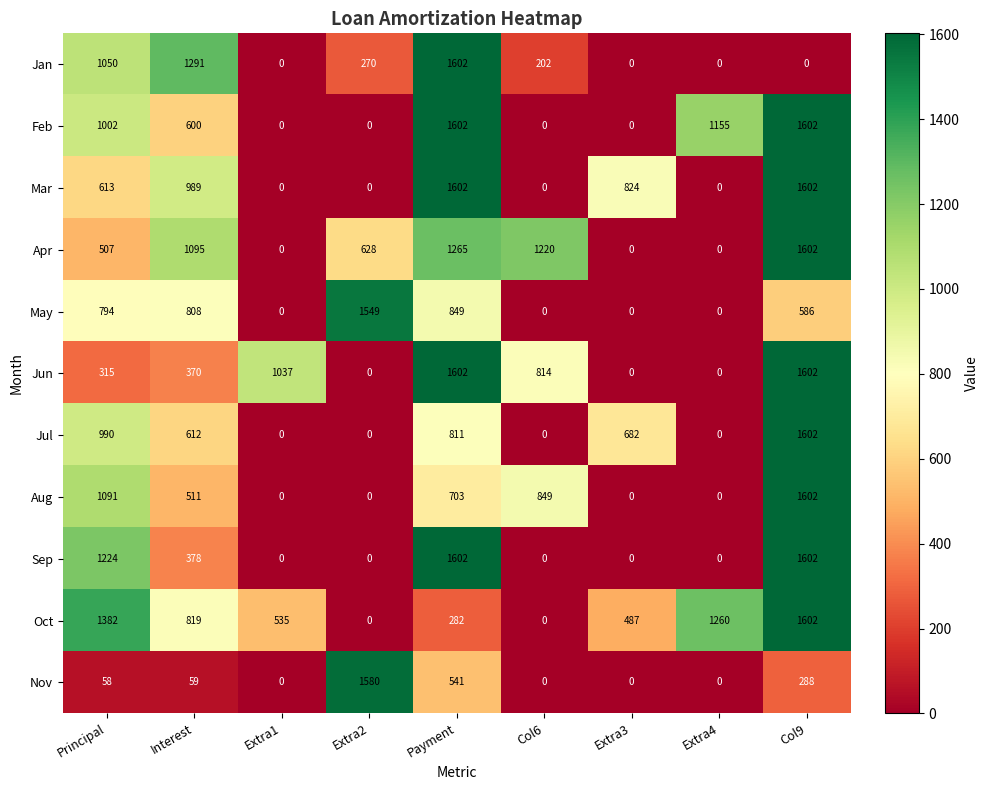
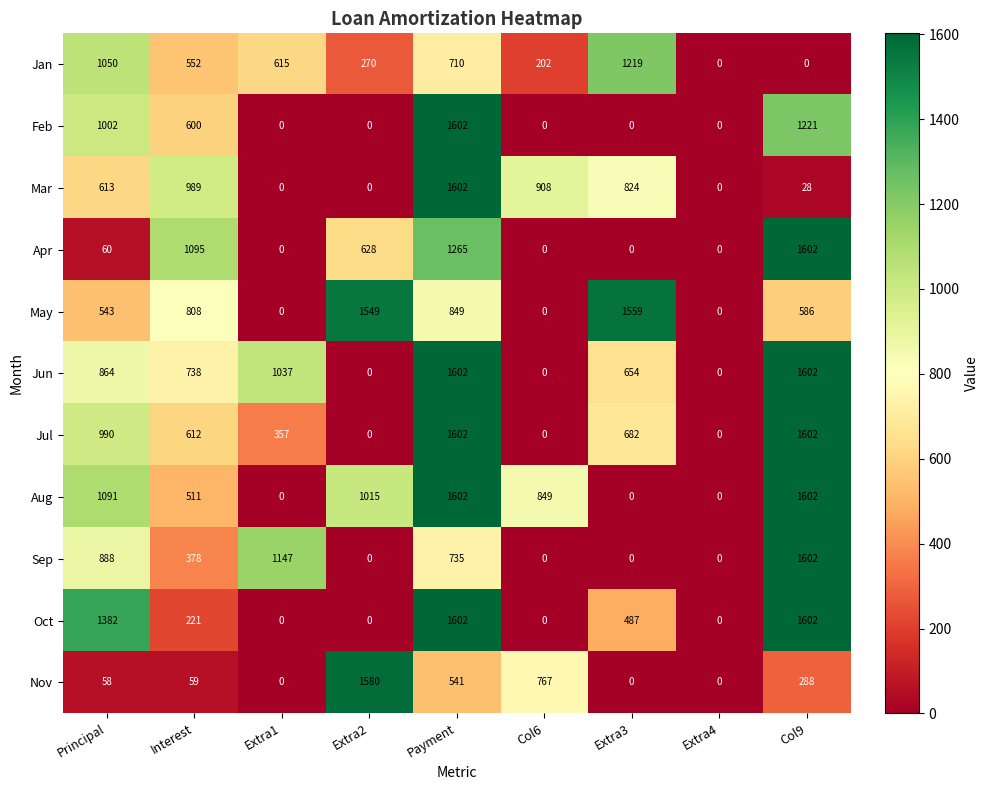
  {
    "Jan": {
      "Principal": 1050,
-     "Interest": 1291,
-     "Extra1": 0,
+     "Interest": 552,
+     "Extra1": 615,
      "Extra2": 270,
-     "Payment": 1602,
+     "Payment": 710,
      "Col6": 202,
-     "Extra3": 0,
+     "Extra3": 1219,
      "Extra4": 0,
      "Col9": 0
    },
    "Feb": {
      "Principal": 1002,
      "Interest": 600,
      "Extra1": 0,
      "Extra2": 0,
      "Payment": 1602,
      "Col6": 0,
      "Extra3": 0,
-     "Extra4": 1155,
-     "Col9": 1602
+     "Extra4": 0,
+     "Col9": 1221
    },
    "Mar": {
      "Principal": 613,
      "Interest": 989,
      "Extra1": 0,
      "Extra2": 0,
      "Payment": 1602,
-     "Col6": 0,
+     "Col6": 908,
      "Extra3": 824,
      "Extra4": 0,
-     "Col9": 1602
+     "Col9": 28
    },
    "Apr": {
-     "Principal": 507,
+     "Principal": 60,
      "Interest": 1095,
      "Extra1": 0,
      "Extra2": 628,
      "Payment": 1265,
-     "Col6": 1220,
+     "Col6": 0,
      "Extra3": 0,
      "Extra4": 0,
      "Col9": 1602
    },
    "May": {
-     "Principal": 794,
+     "Principal": 543,
      "Interest": 808,
      "Extra1": 0,
      "Extra2": 1549,
      "Payment": 849,
      "Col6": 0,
-     "Extra3": 0,
+     "Extra3": 1559,
      "Extra4": 0,
      "Col9": 586
    },
    "Jun": {
-     "Principal": 315,
-     "Interest": 370,
+     "Principal": 864,
+     "Interest": 738,
      "Extra1": 1037,
      "Extra2": 0,
      "Payment": 1602,
-     "Col6": 814,
-     "Extra3": 0,
+     "Col6": 0,
+     "Extra3": 654,
      "Extra4": 0,
      "Col9": 1602
    },
    "Jul": {
      "Principal": 990,
      "Interest": 612,
-     "Extra1": 0,
+     "Extra1": 357,
      "Extra2": 0,
-     "Payment": 811,
+     "Payment": 1602,
      "Col6": 0,
      "Extra3": 682,
      "Extra4": 0,
      "Col9": 1602
    },
    "Aug": {
      "Principal": 1091,
      "Interest": 511,
      "Extra1": 0,
-     "Extra2": 0,
-     "Payment": 703,
+     "Extra2": 1015,
+     "Payment": 1602,
      "Col6": 849,
      "Extra3": 0,
      "Extra4": 0,
      "Col9": 1602
    },
    "Sep": {
-     "Principal": 1224,
+     "Principal": 888,
      "Interest": 378,
-     "Extra1": 0,
+     "Extra1": 1147,
      "Extra2": 0,
-     "Payment": 1602,
+     "Payment": 735,
      "Col6": 0,
      "Extra3": 0,
      "Extra4": 0,
      "Col9": 1602
    },
    "Oct": {
      "Principal": 1382,
-     "Interest": 819,
-     "Extra1": 535,
+     "Interest": 221,
+     "Extra1": 0,
      "Extra2": 0,
-     "Payment": 282,
+     "Payment": 1602,
      "Col6": 0,
      "Extra3": 487,
-     "Extra4": 1260,
+     "Extra4": 0,
      "Col9": 1602
    },
    "Nov": {
      "Principal": 58,
      "Interest": 59,
      "Extra1": 0,
      "Extra2": 1580,
      "Payment": 541,
-     "Col6": 0,
+     "Col6": 767,
      "Extra3": 0,
      "Extra4": 0,
      "Col9": 288
    }
  }
